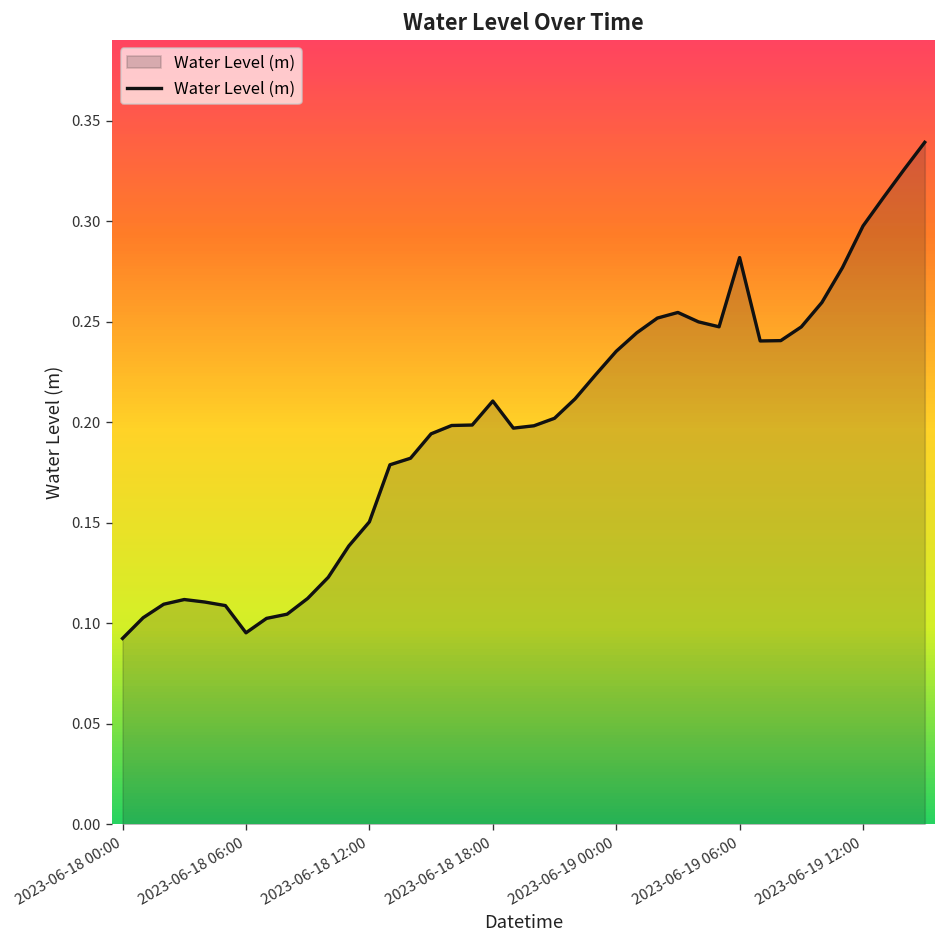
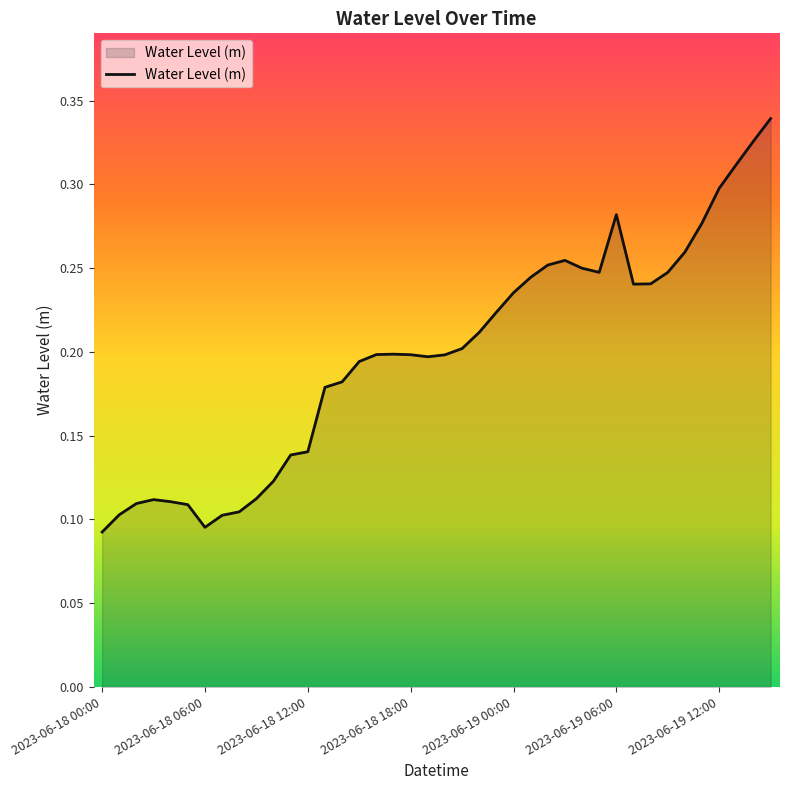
  {
    "2023-06-18 00:00": 0.093,
    "2023-06-18 06:00": 0.095,
-   "2023-06-18 12:00": 0.150,
-   "2023-06-18 18:00": 0.211,
+   "2023-06-18 12:00": 0.140,
+   "2023-06-18 18:00": 0.198,
    "2023-06-19 00:00": 0.235,
    "2023-06-19 06:00": 0.282,
    "2023-06-19 12:00": 0.298
  }
